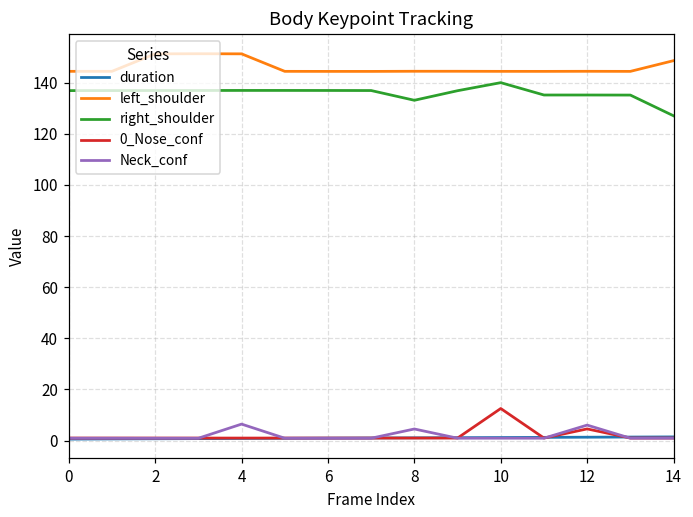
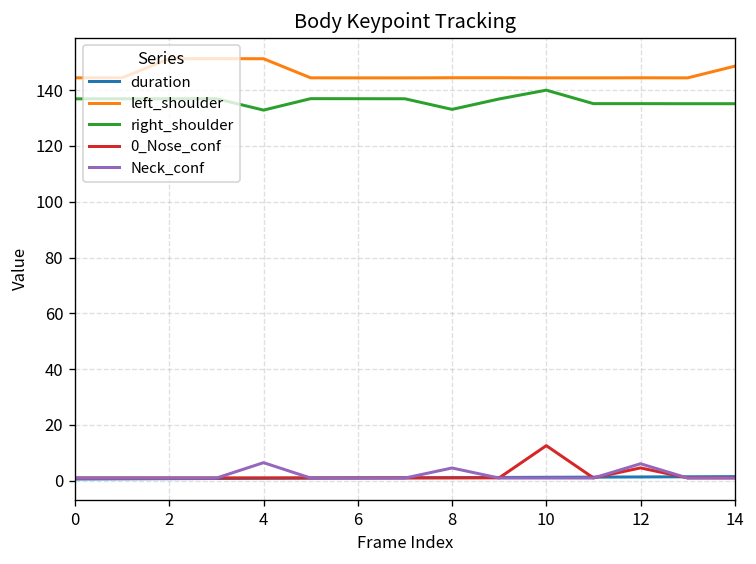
  {
    "duration": {
      "12": 1
    },
    "left_shoulder": {
      "0": 144,
      "4": 151,
      "6": 144,
      "8": 144,
      "10": 144,
      "12": 144,
      "14": 149
    },
    "right_shoulder": {
      "0": 137,
-     "4": 137,
+     "4": 133,
      "6": 137,
      "8": 133,
      "10": 140,
      "12": 135,
-     "14": 127
+     "14": 135
    },
    "0_Nose_conf": {
      "10": 13,
      "12": 5
    },
    "Neck_conf": {
      "4": 6,
      "8": 5,
      "12": 6
    }
  }
